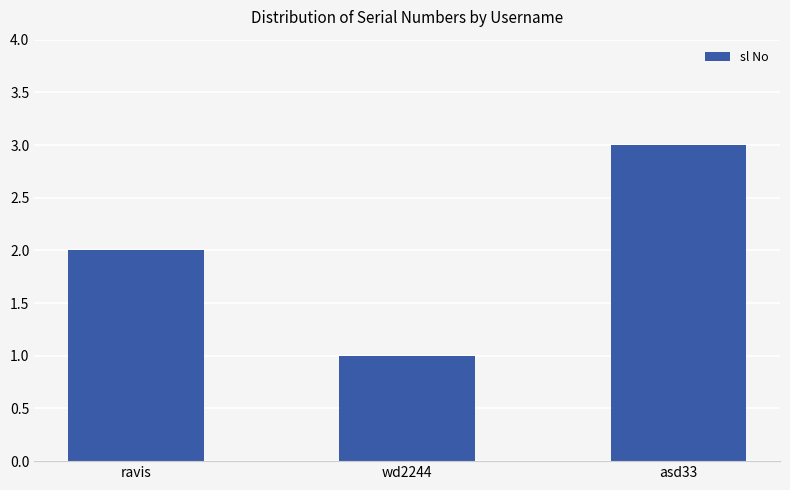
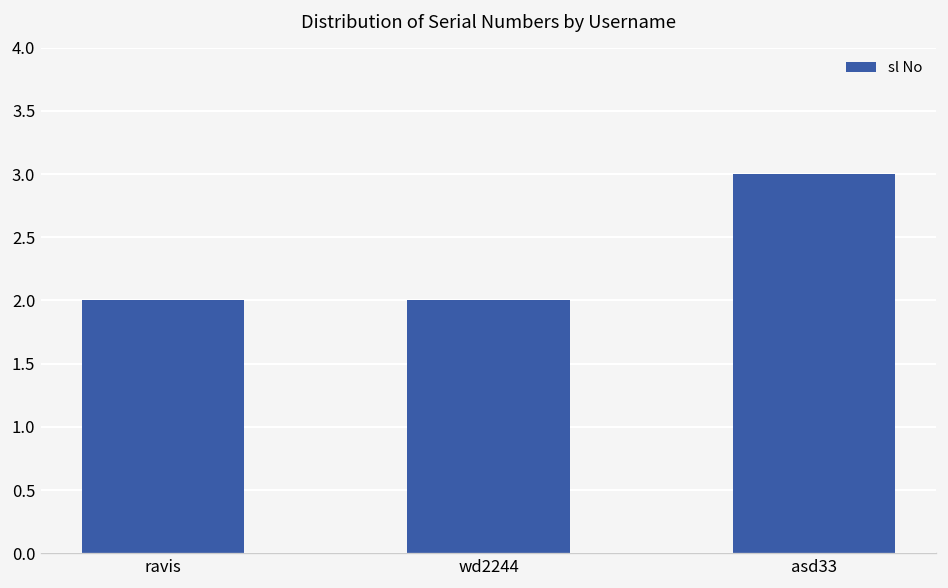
  {
    "ravis": 2,
-   "wd2244": 1,
+   "wd2244": 2,
    "asd33": 3
  }
